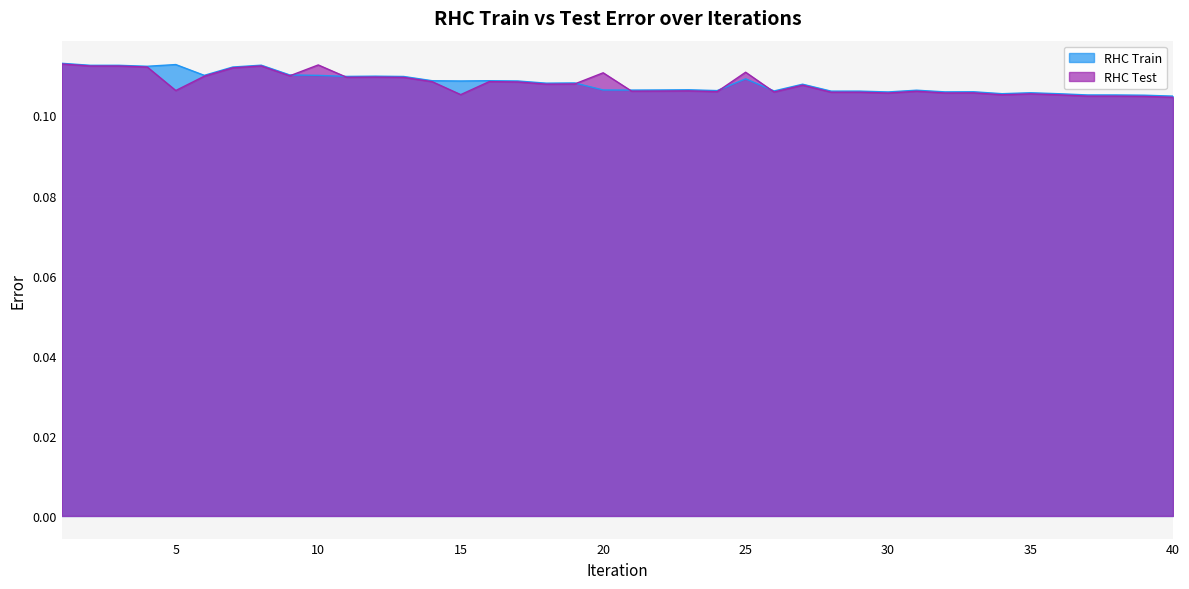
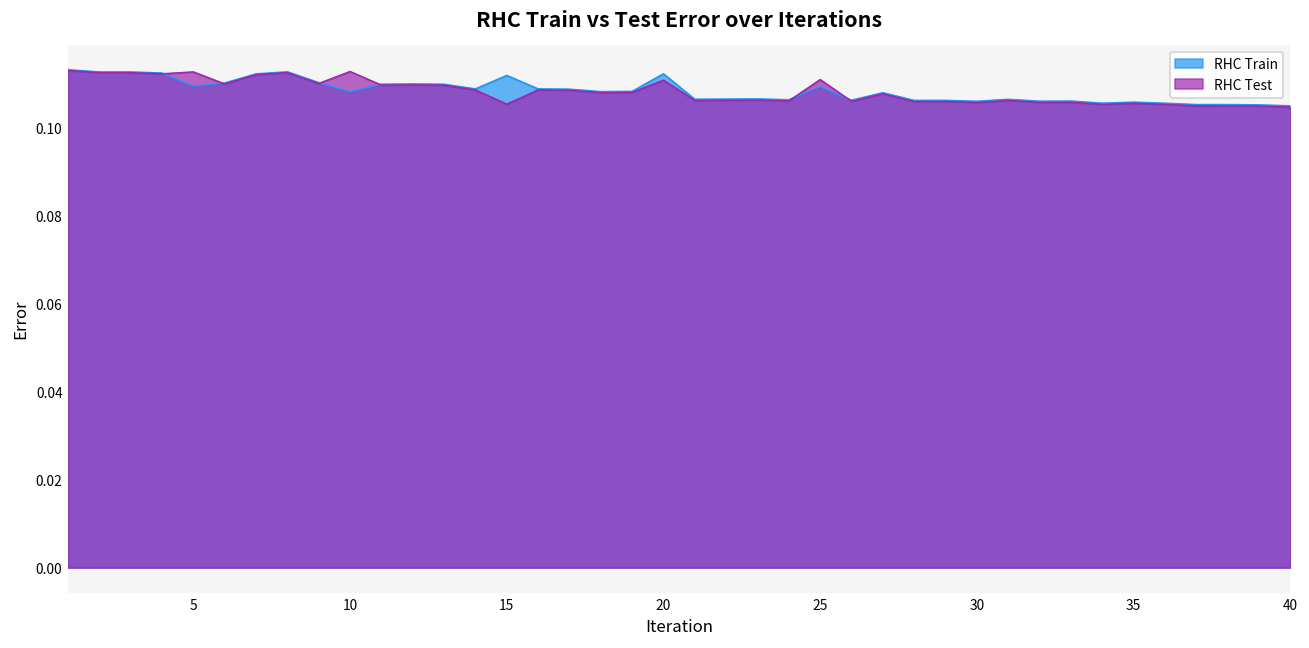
  {
    "RHC Train": {
-     "5": 0.113,
-     "10": 0.110,
-     "15": 0.109,
-     "20": 0.106,
+     "5": 0.109,
+     "10": 0.108,
+     "15": 0.112,
+     "20": 0.112,
      "25": 0.109
    },
    "RHC Test": {
-     "5": 0.106,
+     "5": 0.113,
      "10": 0.113,
      "15": 0.105,
      "20": 0.111,
      "25": 0.111
    }
  }
